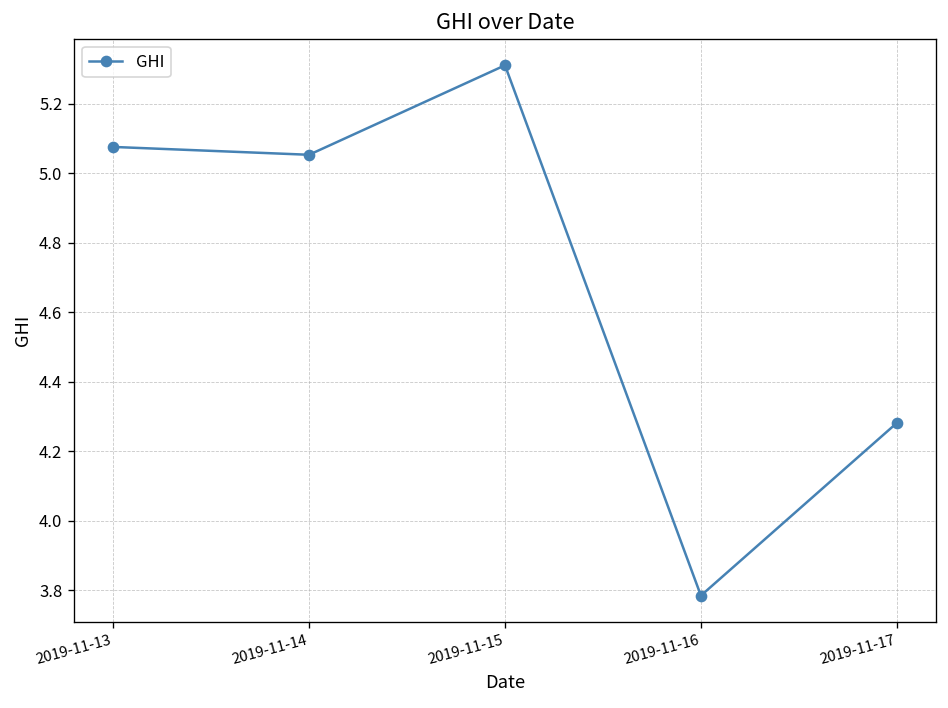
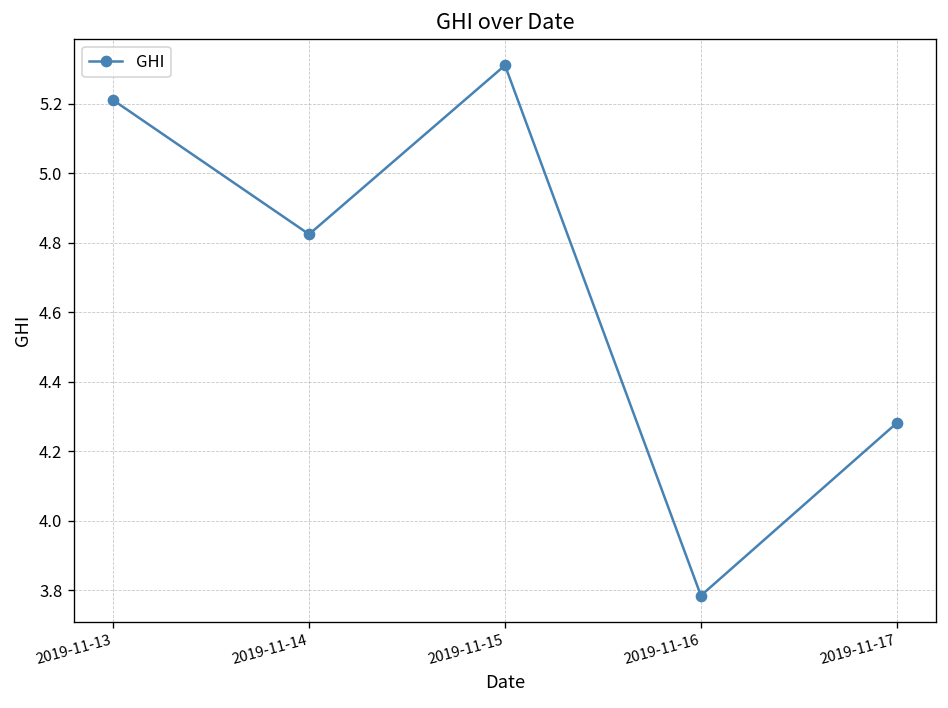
  {
-   "2019-11-13": 5.08,
-   "2019-11-14": 5.05,
+   "2019-11-13": 5.21,
+   "2019-11-14": 4.82,
    "2019-11-15": 5.31,
    "2019-11-16": 3.78,
    "2019-11-17": 4.28
  }
